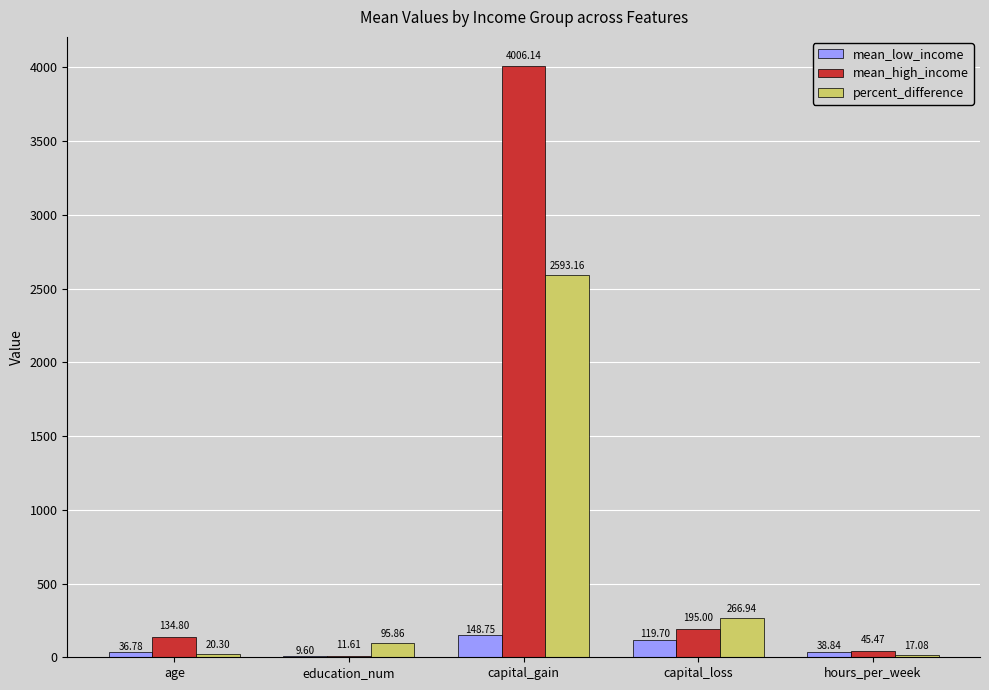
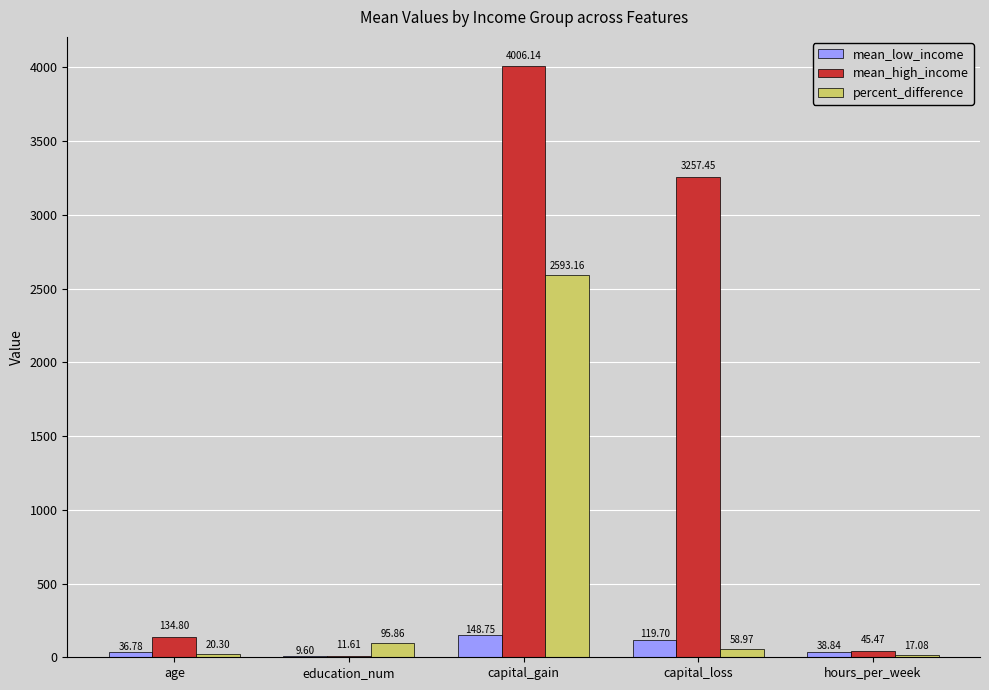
  {
    "mean_low_income": {
      "age": 36.78,
      "education_num": 9.60,
      "capital_gain": 148.75,
      "capital_loss": 119.70,
      "hours_per_week": 38.84
    },
    "mean_high_income": {
      "age": 134.80,
      "education_num": 11.61,
      "capital_gain": 4006.14,
-     "capital_loss": 195.00,
+     "capital_loss": 3257.45,
      "hours_per_week": 45.47
    },
    "percent_difference": {
      "age": 20.30,
      "education_num": 95.86,
      "capital_gain": 2593.16,
-     "capital_loss": 266.94,
+     "capital_loss": 58.97,
      "hours_per_week": 17.08
    }
  }
